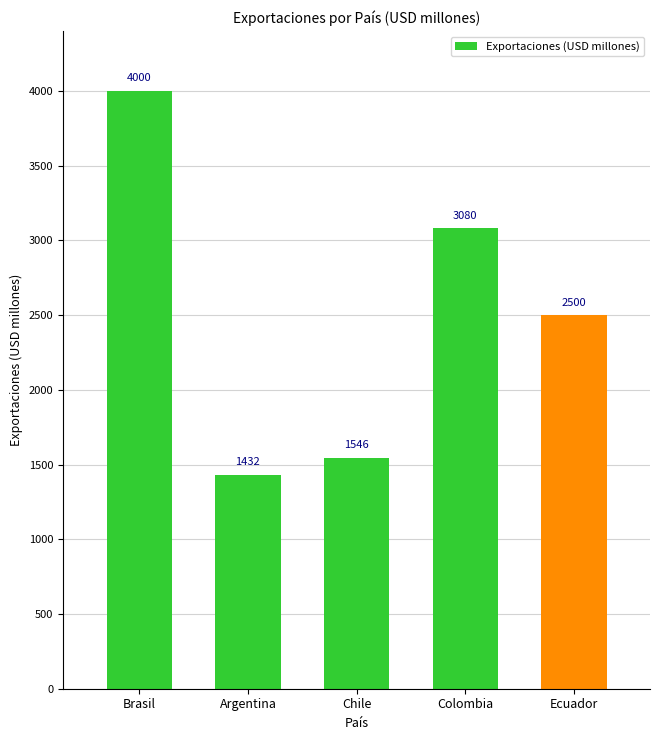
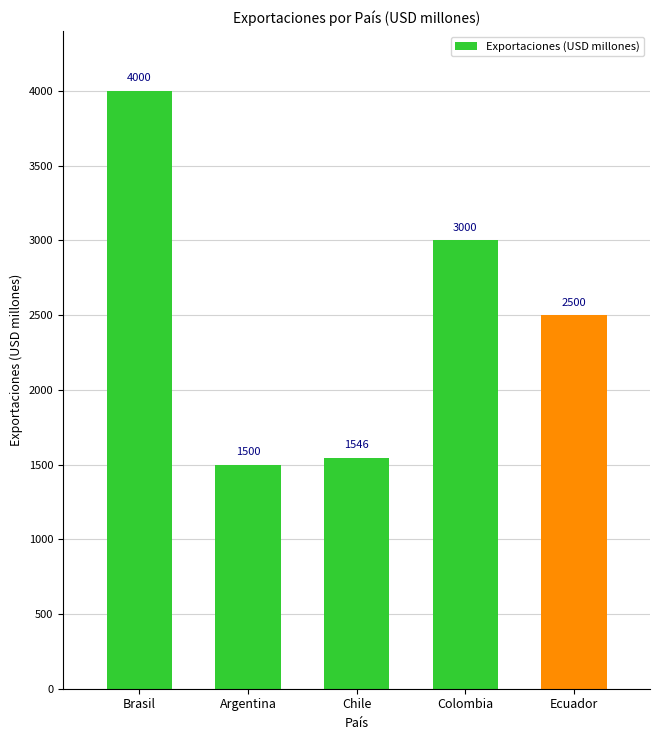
  {
    "Brasil": 4000,
-   "Argentina": 1432,
+   "Argentina": 1500,
    "Chile": 1546,
-   "Colombia": 3080,
+   "Colombia": 3000,
    "Ecuador": 2500
  }
